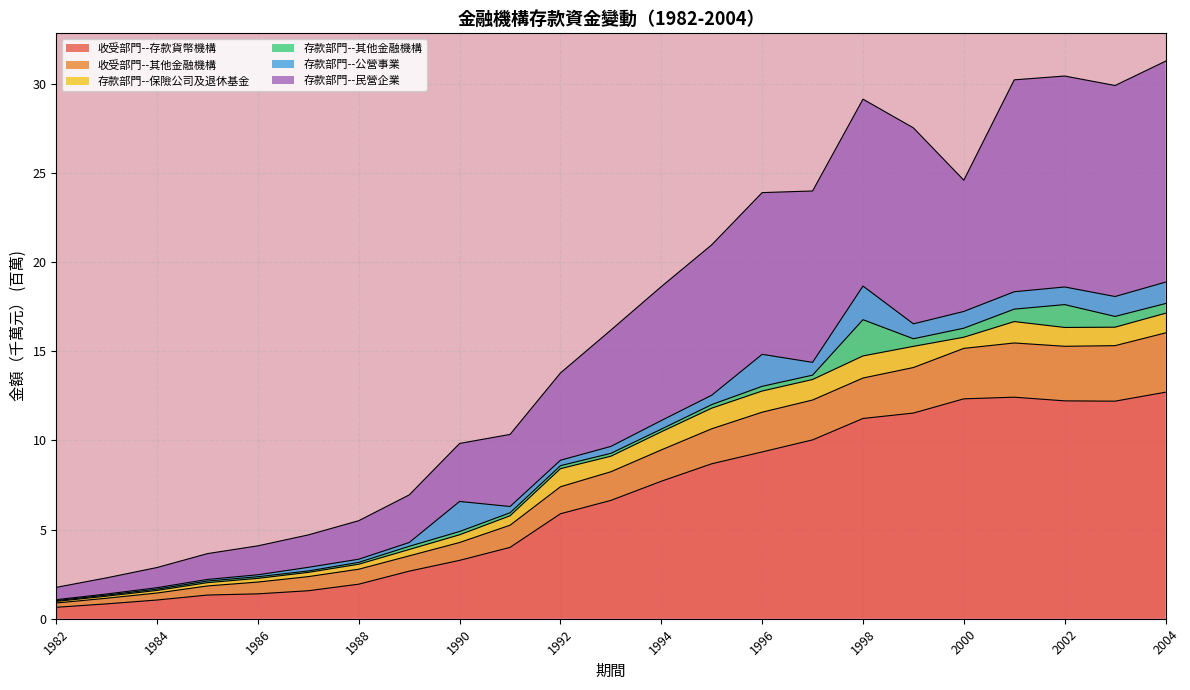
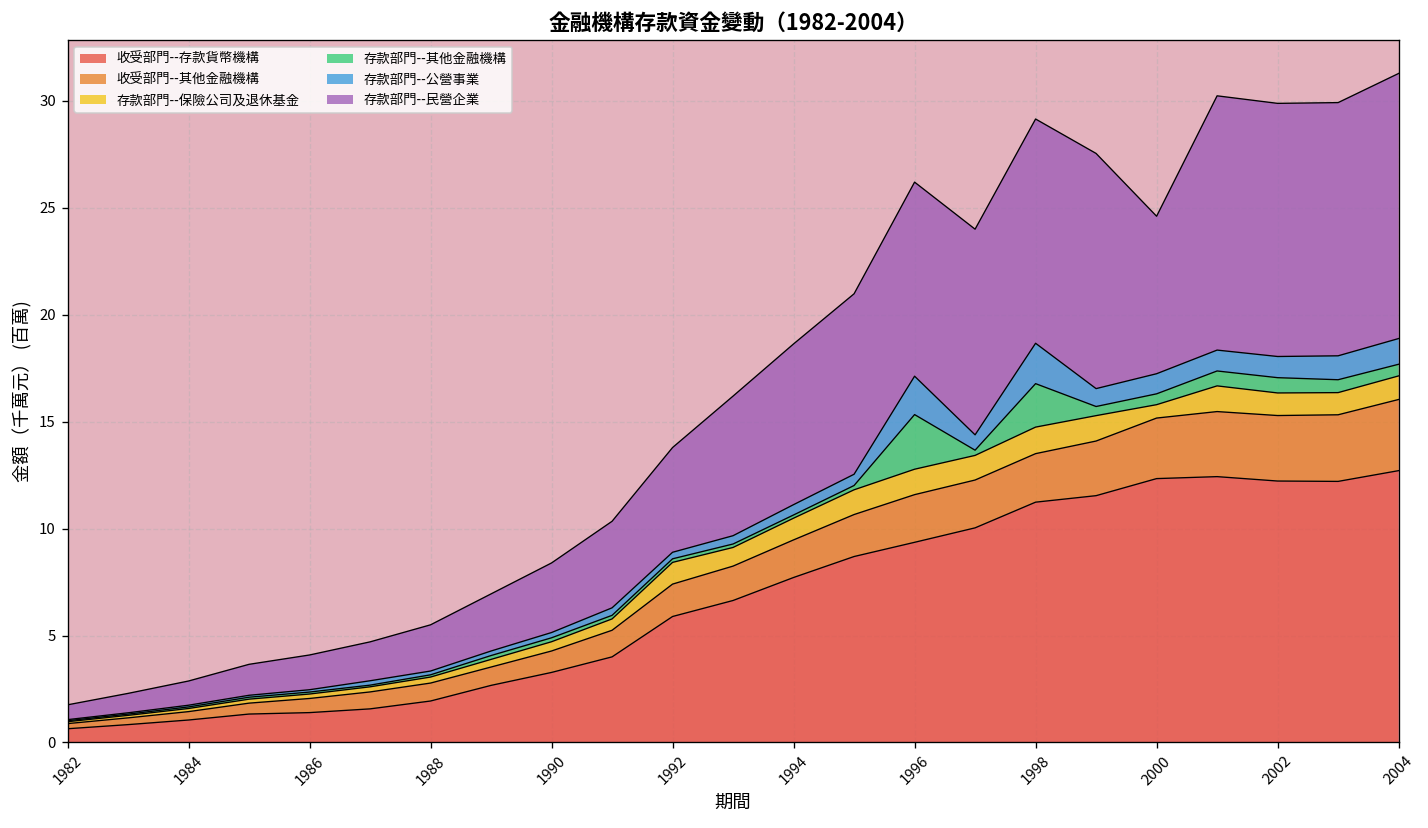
  {
    "存款部門--保險公司及退休基金": {
      "1990": 0.4,
      "1992": 1.0,
      "1994": 1.0,
      "1996": 1.2,
      "1998": 1.2,
      "2000": 0.6,
      "2002": 1.1,
      "2004": 1.1
    },
    "存款部門--其他金融機構": {
      "1990": 0.2,
      "1992": 0.2,
      "1994": 0.1,
-     "1996": 0.3,
+     "1996": 2.6,
      "1998": 2.0,
      "2000": 0.5,
-     "2002": 1.3,
+     "2002": 0.7,
      "2004": 0.5
    },
    "存款部門--公營事業": {
      "1988": 0.2,
-     "1990": 1.7,
+     "1990": 0.2,
      "1992": 0.3,
      "1994": 0.5,
      "1996": 1.8,
      "1998": 1.9,
      "2000": 0.9,
      "2002": 1.0,
      "2004": 1.2
    },
    "存款部門--民營企業": {
      "1982": 0.7,
      "1984": 1.1,
      "1986": 1.6,
      "1988": 2.2,
      "1990": 3.3,
      "1992": 4.9,
      "1994": 7.5,
      "1996": 9.1,
      "1998": 10.5,
      "2000": 7.4,
      "2002": 11.8,
      "2004": 12.4
    }
  }
